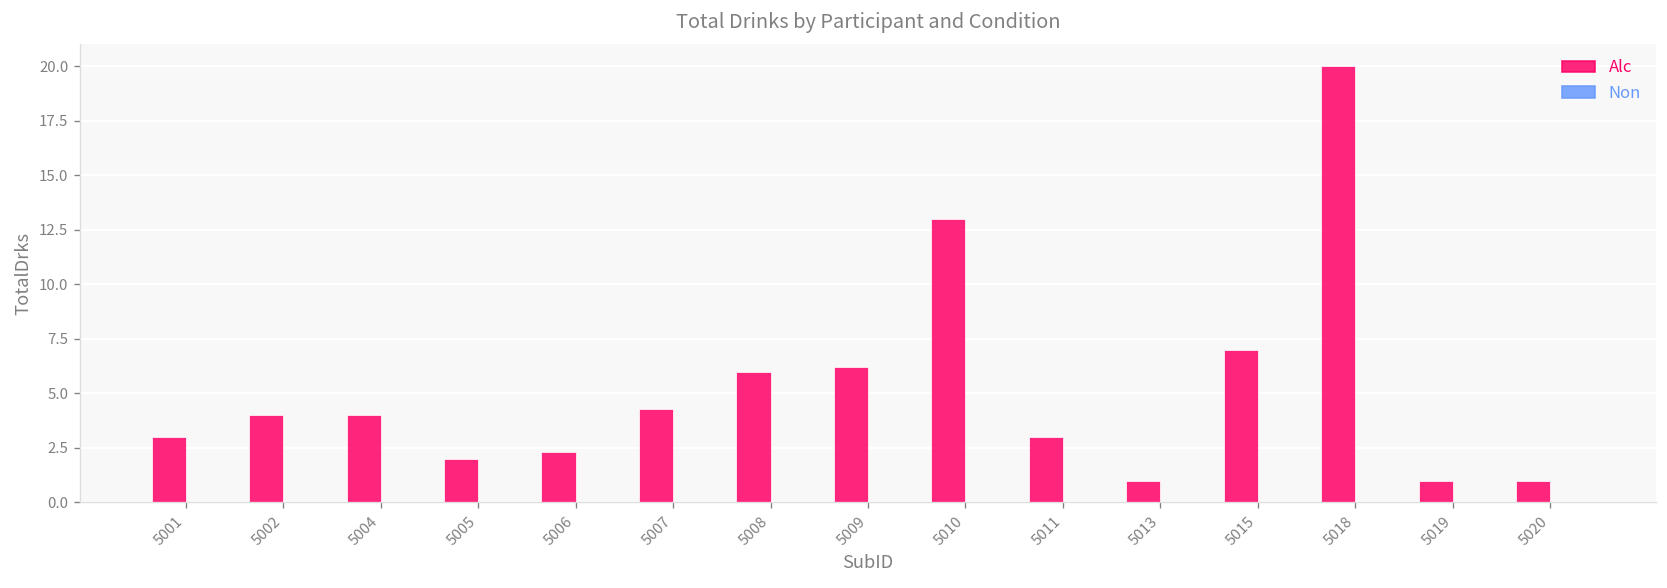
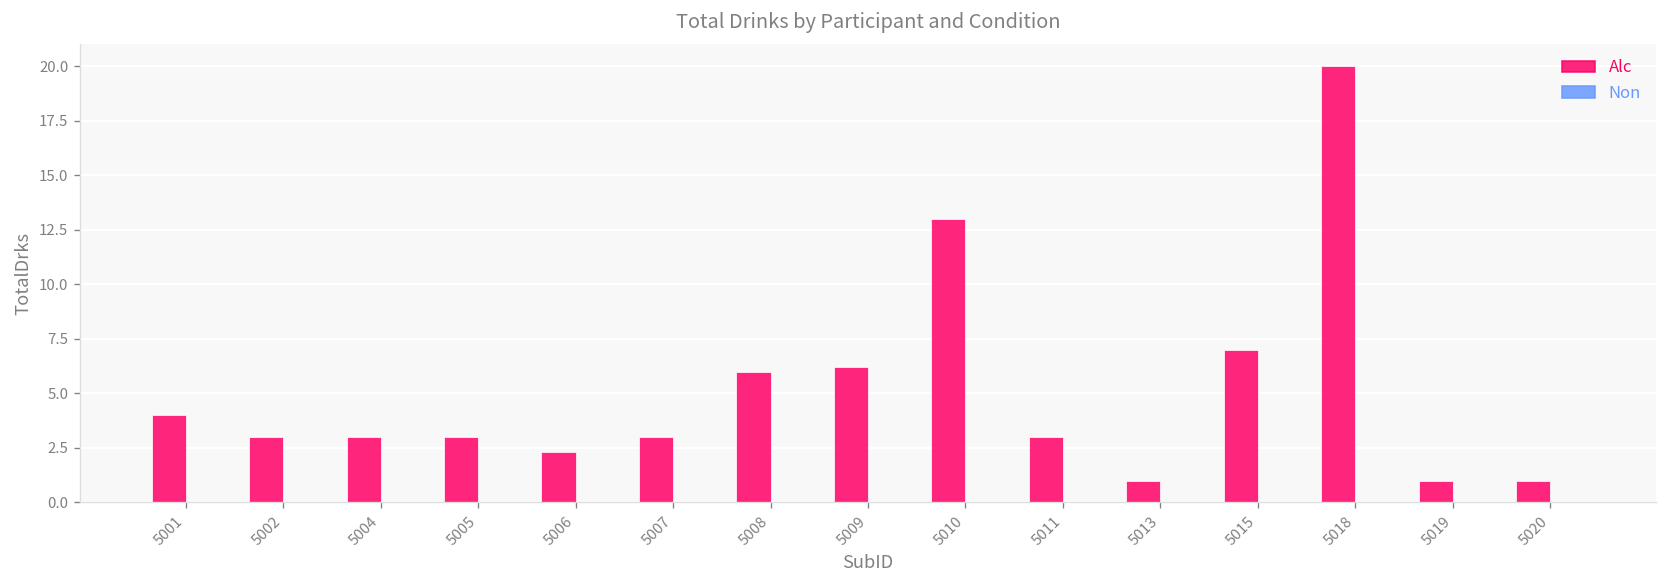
  {
    "Alc": {
-     "5001": 3,
-     "5002": 4,
-     "5004": 4,
-     "5005": 2,
+     "5001": 4,
+     "5002": 3,
+     "5004": 3,
+     "5005": 3,
      "5006": 2.3,
-     "5007": 4.3,
+     "5007": 3.0,
      "5008": 6.0,
      "5009": 6.2,
      "5010": 13.0,
      "5011": 3.0,
      "5013": 1.0,
      "5015": 7.0,
      "5018": 20.0,
      "5019": 1.0,
      "5020": 1.0
    },
    "Non": {
      "5001": 0.0,
      "5002": 0.0,
      "5004": 0.0,
      "5005": 0.0,
      "5006": 0.0,
      "5007": 0.0,
      "5008": 0.0,
      "5009": 0.0,
      "5010": 0.0,
      "5011": 0.0,
      "5013": 0.0,
      "5015": 0.0,
      "5018": 0.0,
      "5019": 0.0,
      "5020": 0.0
    }
  }
